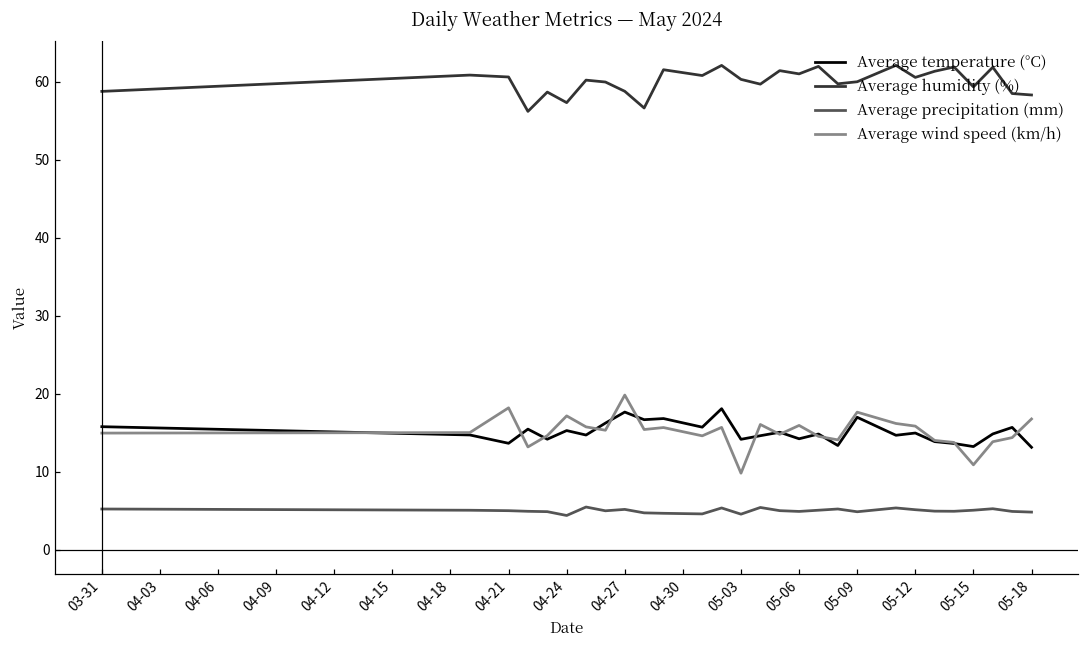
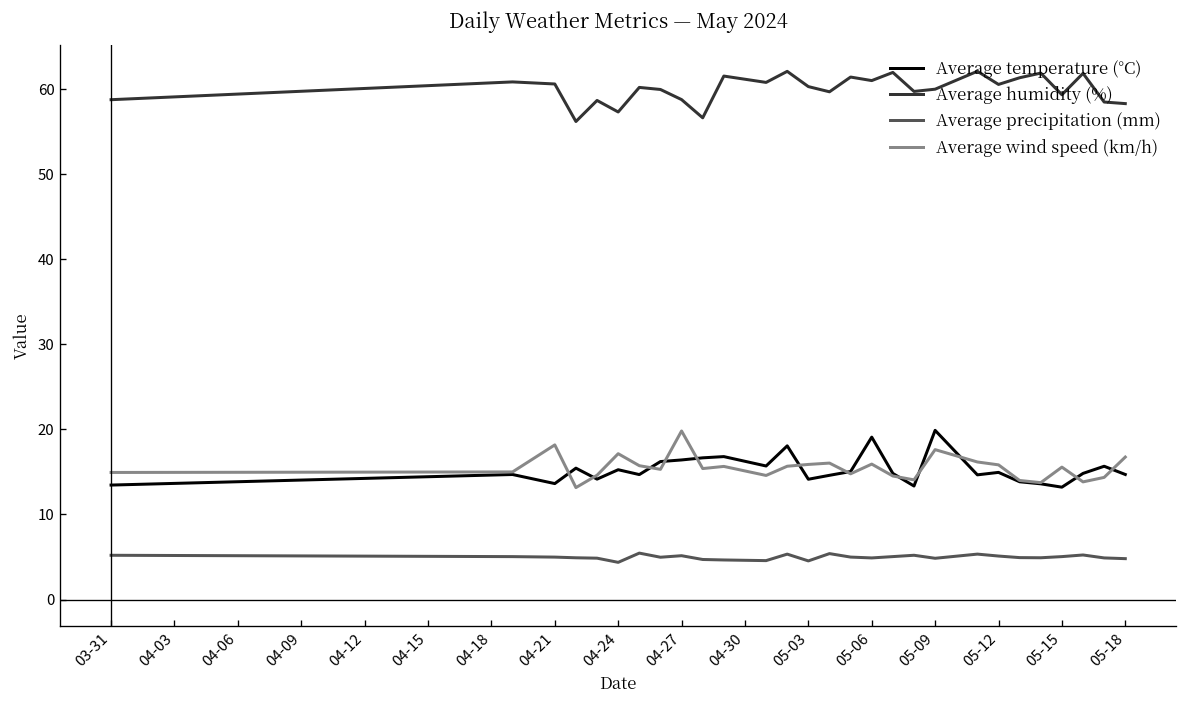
  {
    "Average temperature (°C)": {
-     "03-31": 16,
+     "03-31": 13,
      "04-21": 14,
      "04-24": 15,
-     "04-27": 18,
+     "04-27": 16,
      "05-03": 14,
-     "05-06": 14,
-     "05-09": 17,
+     "05-06": 19,
+     "05-09": 20,
      "05-12": 15,
      "05-15": 13,
-     "05-18": 13
+     "05-18": 15
    },
    "Average wind speed (km/h)": {
      "03-31": 15,
      "04-21": 18,
      "04-24": 17,
      "04-27": 20,
-     "05-03": 10,
+     "05-03": 16,
      "05-06": 16,
      "05-09": 18,
      "05-12": 16,
-     "05-15": 11,
+     "05-15": 16,
      "05-18": 17
    }
  }
